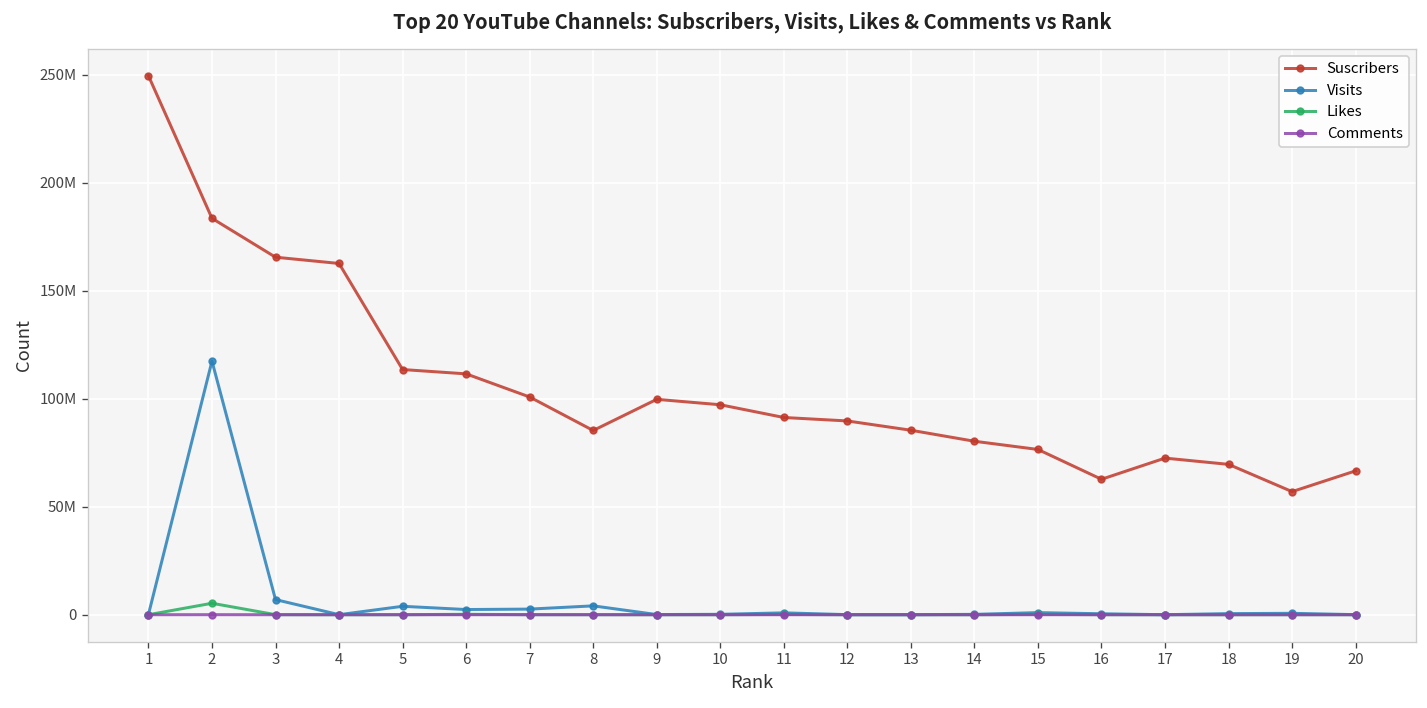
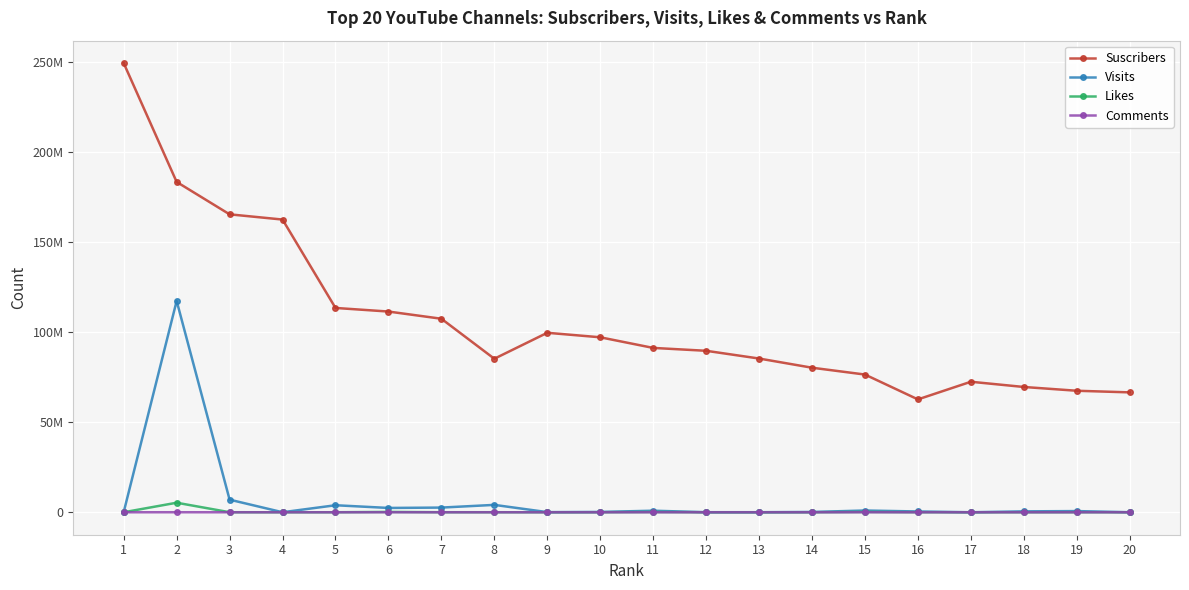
  {
    "Suscribers": {
      "1": 250000000,
      "2": 184000000,
      "3": 166000000,
      "4": 163000000,
      "5": 114000000,
      "6": 112000000,
-     "7": 101000000,
+     "7": 108000000,
      "8": 85000000,
      "9": 100000000,
      "10": 97000000,
      "11": 91000000,
      "12": 90000000,
      "13": 85000000,
      "14": 80000000,
      "15": 77000000,
      "16": 63000000,
      "17": 73000000,
      "18": 70000000,
-     "19": 57000000,
+     "19": 68000000,
      "20": 67000000
    },
    "Visits": {
      "2": 117000000,
      "3": 7000000,
      "5": 4000000,
      "6": 2000000,
      "7": 3000000,
      "8": 4000000
    },
    "Likes": {
      "2": 5000000
    },
    "Comments": {
      "2": 0
    }
  }
